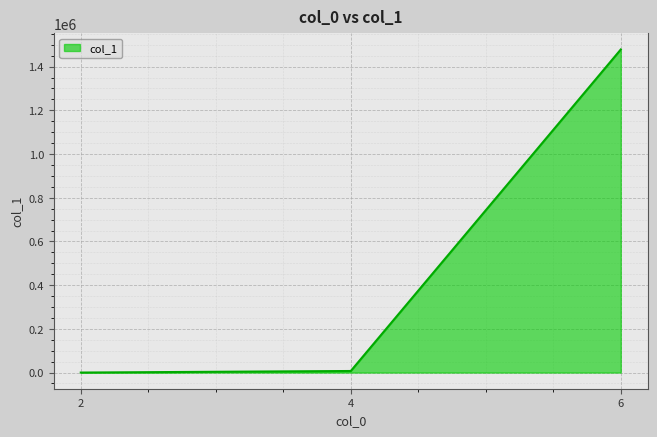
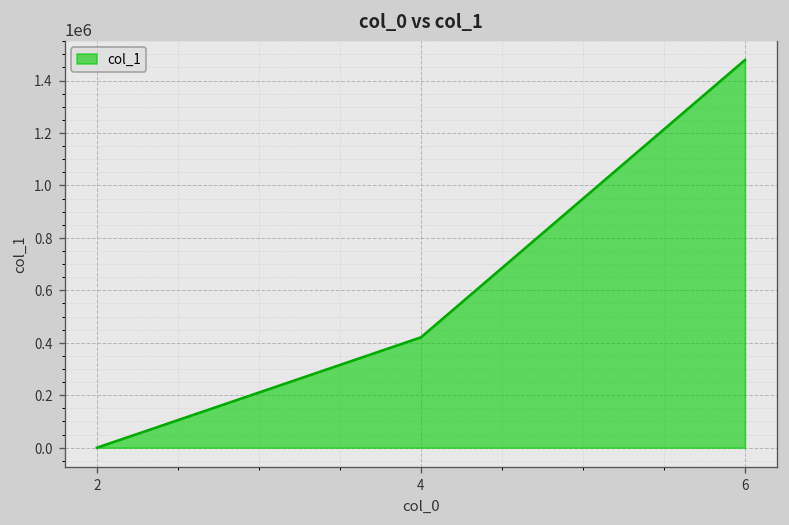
  {
    "2": 0,
-   "4": 10000,
+   "4": 420000,
    "6": 1480000
  }
